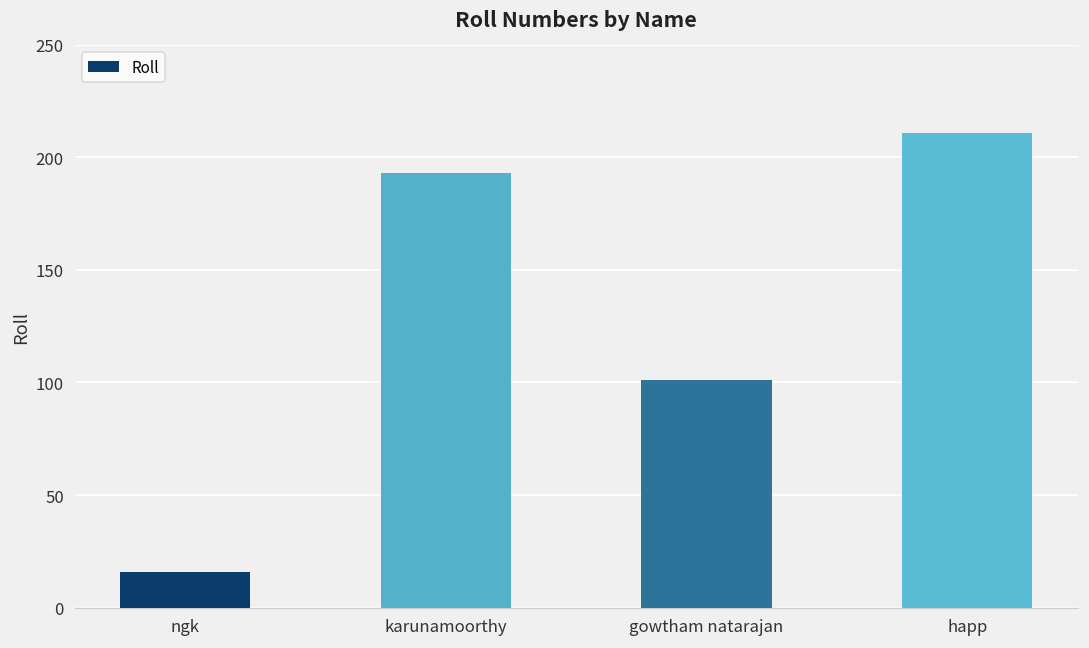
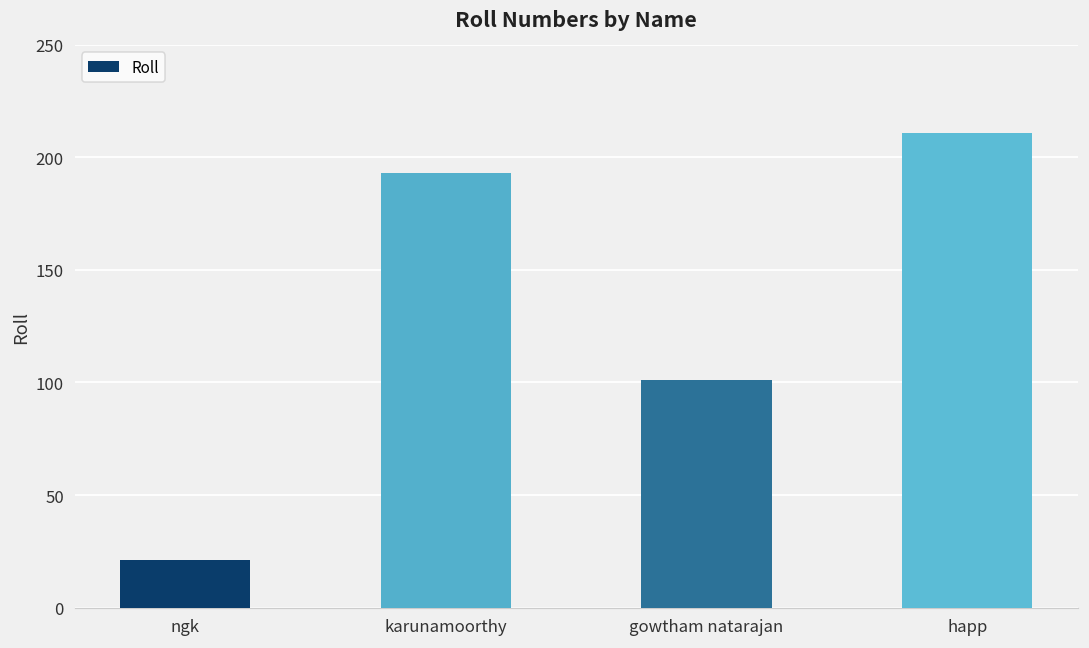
  {
-   "ngk": 16,
+   "ngk": 21,
    "karunamoorthy": 193,
    "gowtham natarajan": 101,
    "happ": 211
  }
